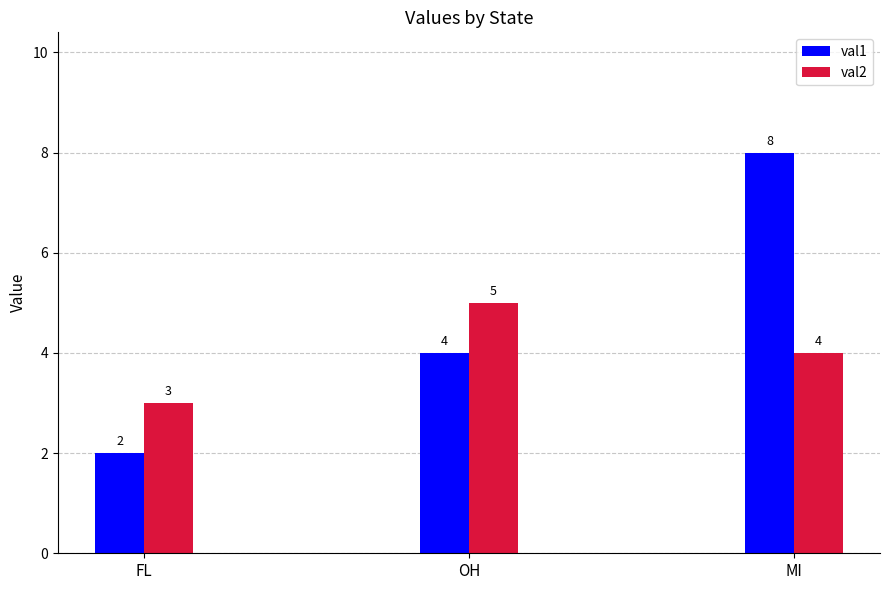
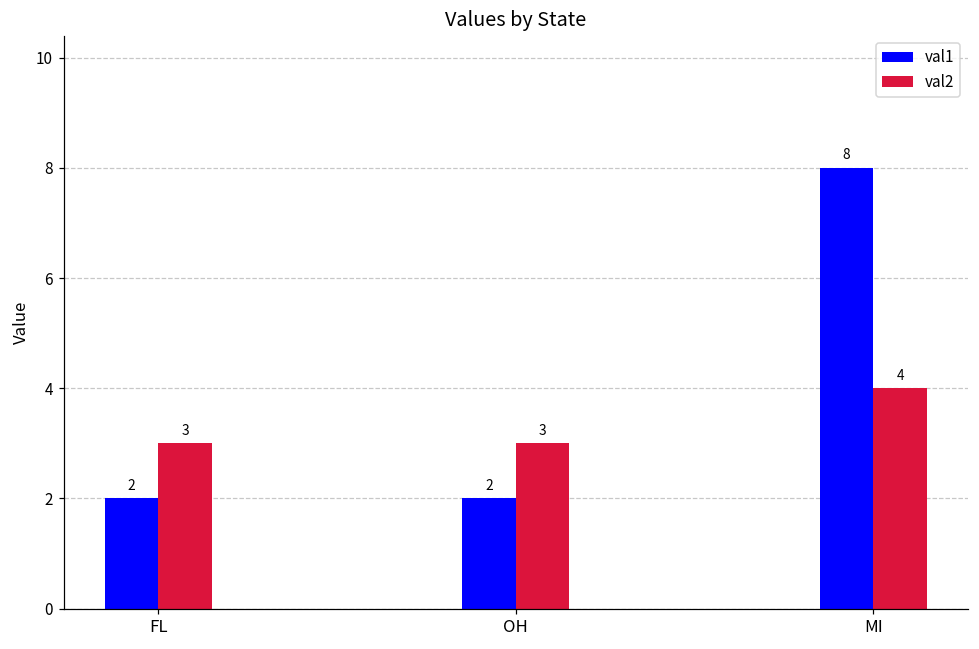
  {
    "val1": {
      "FL": 2,
-     "OH": 4,
+     "OH": 2,
      "MI": 8
    },
    "val2": {
      "FL": 3,
-     "OH": 5,
+     "OH": 3,
      "MI": 4
    }
  }
